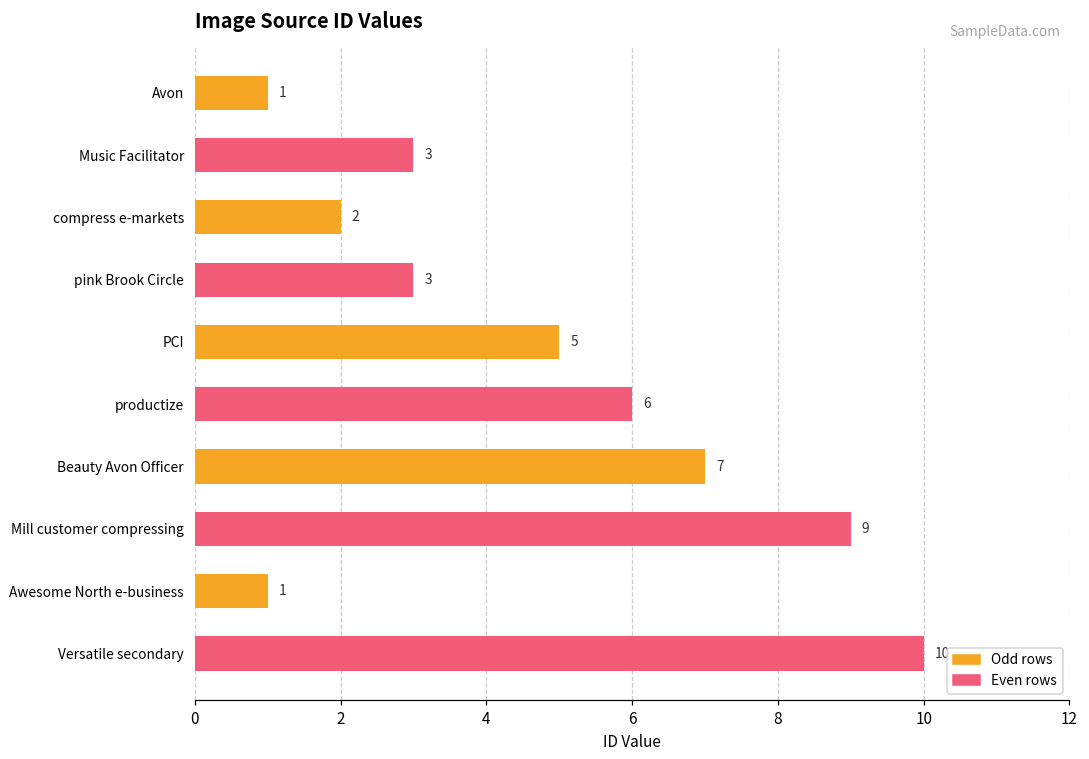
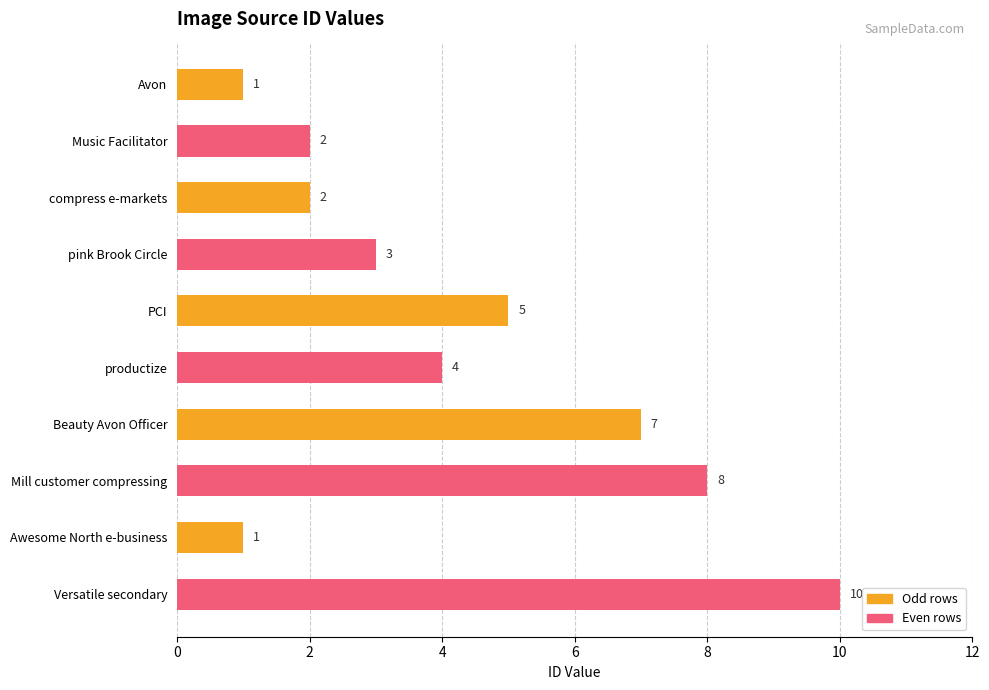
  {
    "Avon": 1,
-   "Music Facilitator": 3,
+   "Music Facilitator": 2,
    "compress e-markets": 2,
    "pink Brook Circle": 3,
    "PCI": 5,
-   "productize": 6,
+   "productize": 4,
    "Beauty Avon Officer": 7,
-   "Mill customer compressing": 9,
+   "Mill customer compressing": 8,
    "Awesome North e-business": 1
  }
